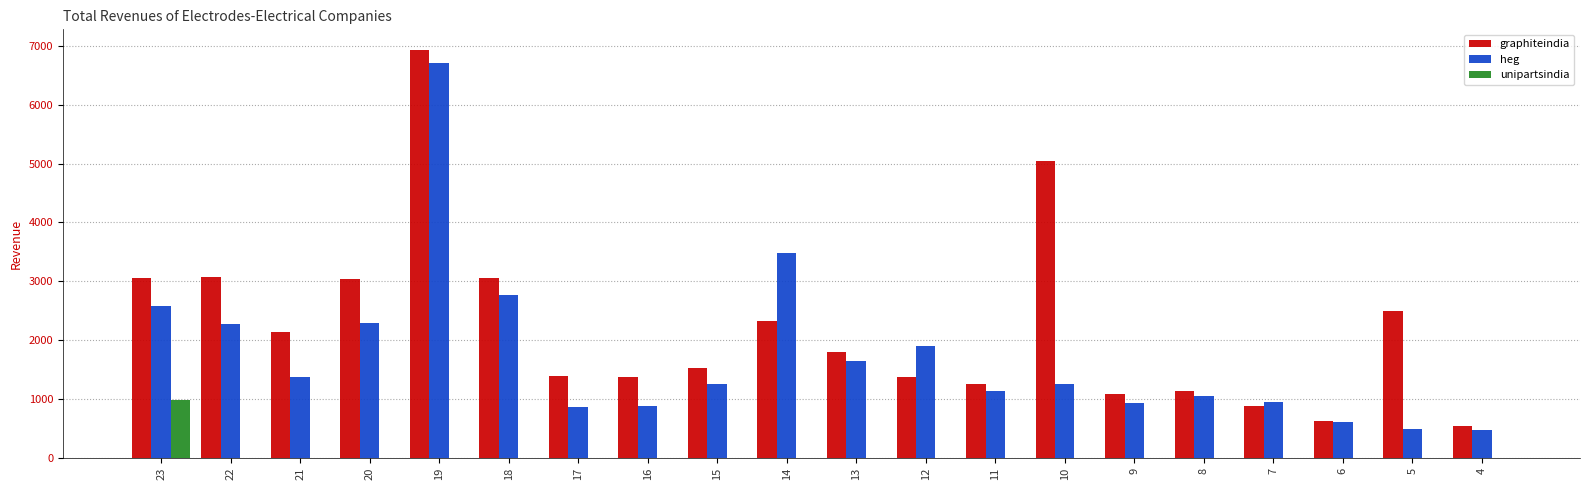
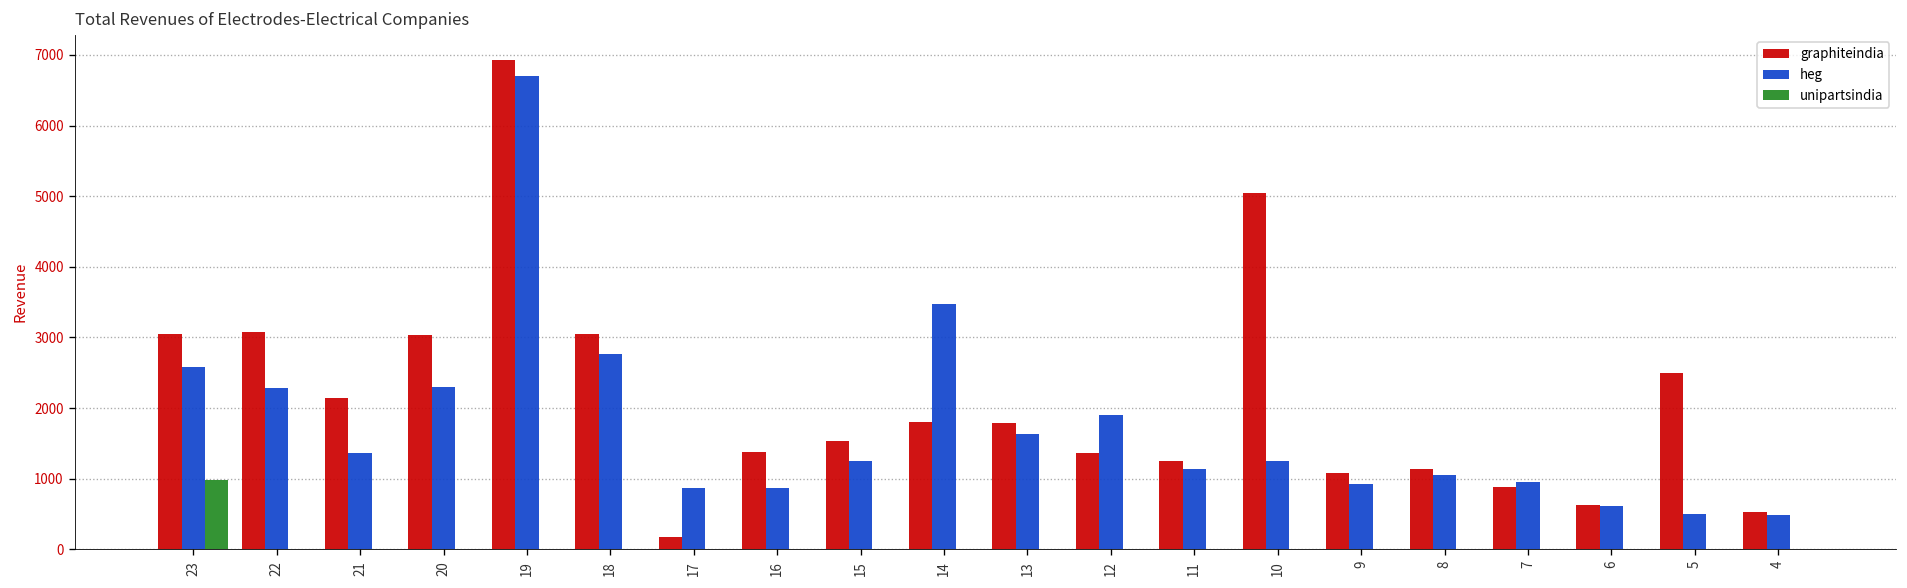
  {
    "graphiteindia": {
      "23": 3000,
      "22": 3100,
      "21": 2100,
      "20": 3000,
      "19": 6900,
      "18": 3000,
-     "17": 1400,
+     "17": 200,
      "16": 1400,
      "15": 1500,
-     "14": 2300,
+     "14": 1800,
      "13": 1800,
      "12": 1400,
      "11": 1300,
      "10": 5000,
      "9": 1100,
      "8": 1100,
      "7": 900,
      "6": 600,
      "5": 2500,
      "4": 500
    },
    "heg": {
      "23": 2600,
      "22": 2300,
      "21": 1400,
      "20": 2300,
      "19": 6700,
      "18": 2800,
      "17": 900,
      "16": 900,
      "15": 1300,
      "14": 3500,
      "13": 1600,
      "12": 1900,
      "11": 1100,
      "10": 1300,
      "9": 900,
      "8": 1100,
      "7": 1000,
      "6": 600,
      "5": 500,
      "4": 500
    },
    "unipartsindia": {
      "23": 1000,
      "22": 0,
      "21": 0,
      "20": 0,
      "19": 0,
      "18": 0,
      "17": 0,
      "16": 0,
      "15": 0,
      "14": 0,
      "13": 0,
      "12": 0,
      "11": 0,
      "10": 0,
      "9": 0,
      "8": 0,
      "7": 0,
      "6": 0,
      "5": 0,
      "4": 0
    }
  }
